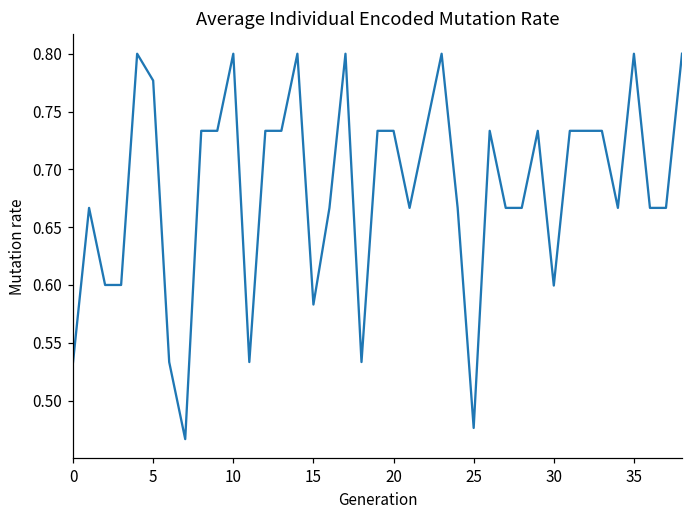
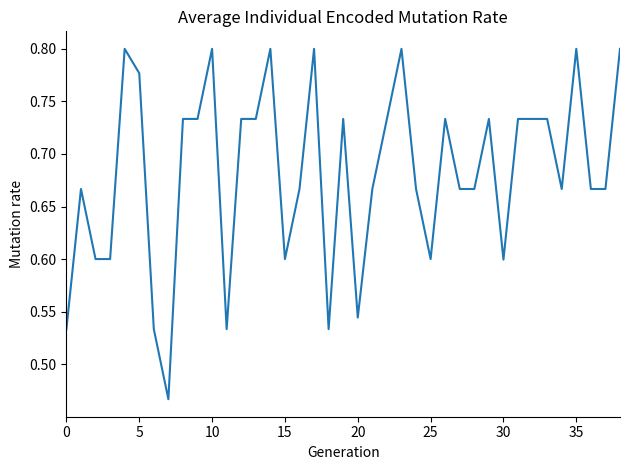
  {
    "0": 0.533,
    "5": 0.777,
    "10": 0.800,
-   "15": 0.583,
-   "20": 0.733,
-   "25": 0.476,
+   "15": 0.600,
+   "20": 0.544,
+   "25": 0.600,
    "30": 0.599,
    "35": 0.800
  }
